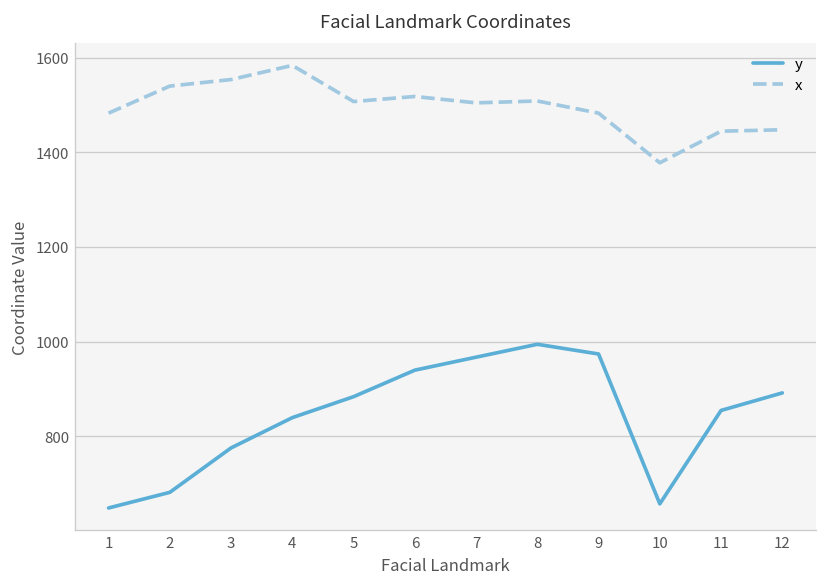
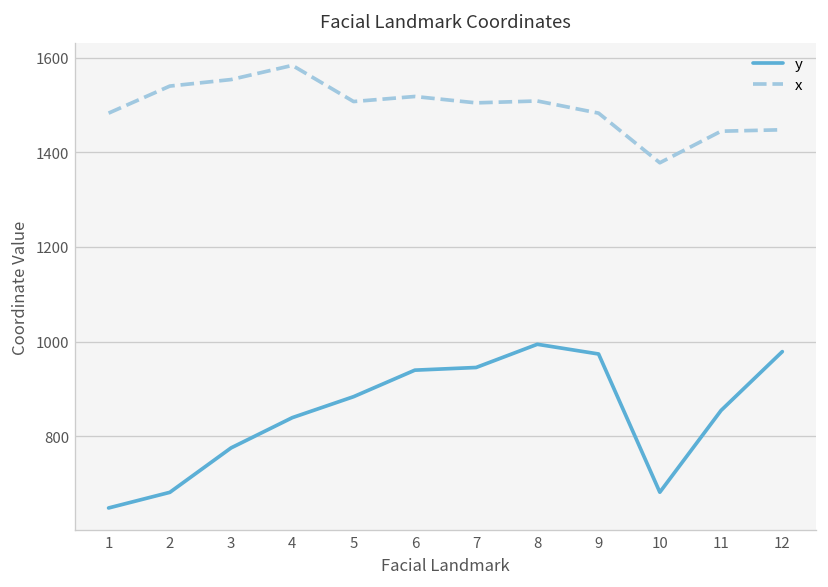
  {
    "y": {
      "1": 650,
      "2": 680,
      "3": 780,
      "4": 840,
      "5": 880,
      "6": 940,
-     "7": 970,
+     "7": 950,
      "8": 990,
      "9": 970,
-     "10": 660,
+     "10": 680,
      "11": 850,
-     "12": 890
+     "12": 980
    },
    "x": {
      "1": 1480,
      "2": 1540,
      "3": 1550,
      "4": 1580,
      "5": 1510,
      "6": 1520,
      "7": 1500,
      "8": 1510,
      "9": 1480,
      "10": 1380,
      "11": 1440,
      "12": 1450
    }
  }
